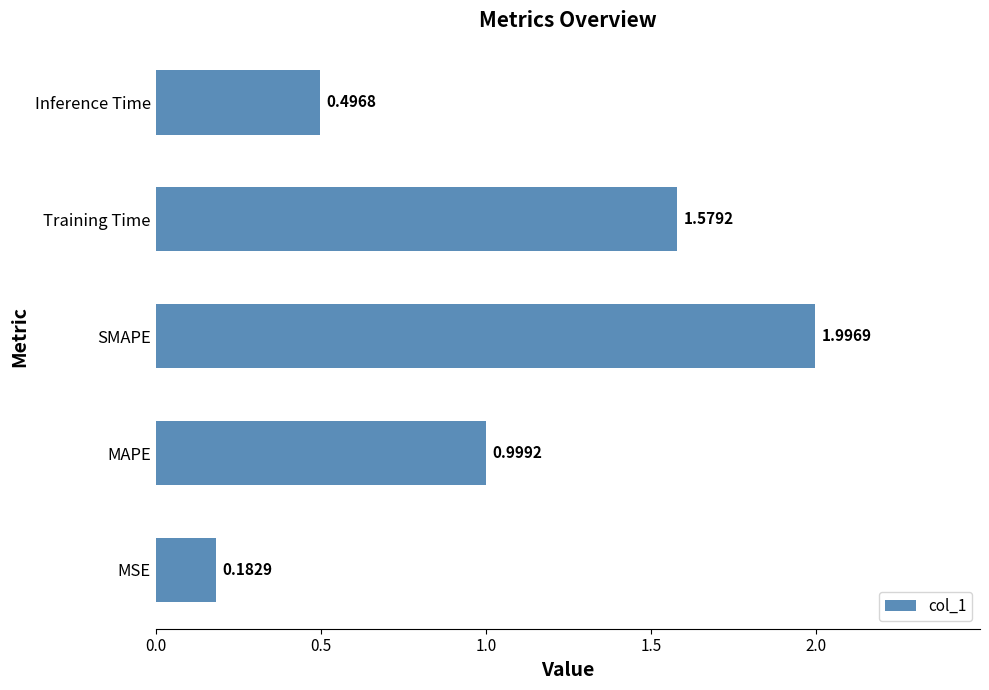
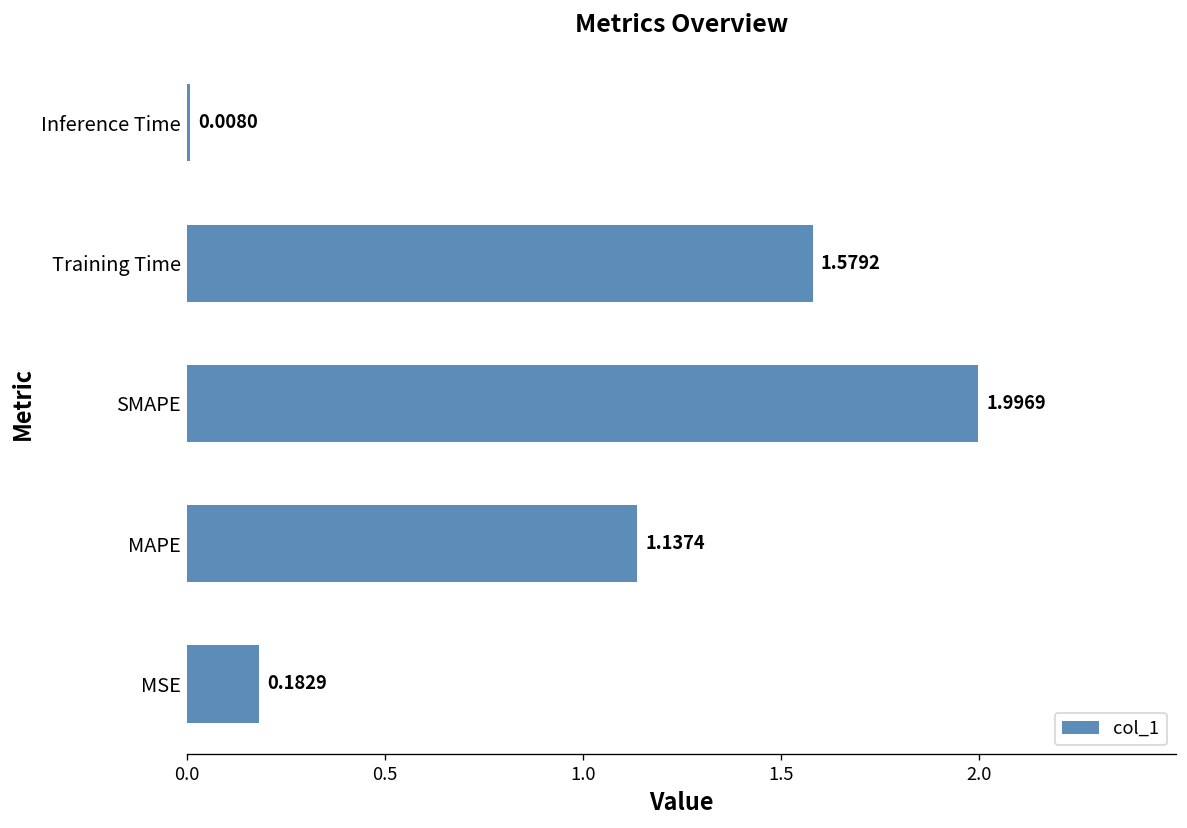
  {
-   "Inference Time": 0.4968,
+   "Inference Time": 0.0080,
    "Training Time": 1.5792,
    "SMAPE": 1.9969,
-   "MAPE": 0.9992,
+   "MAPE": 1.1374,
    "MSE": 0.1829
  }
